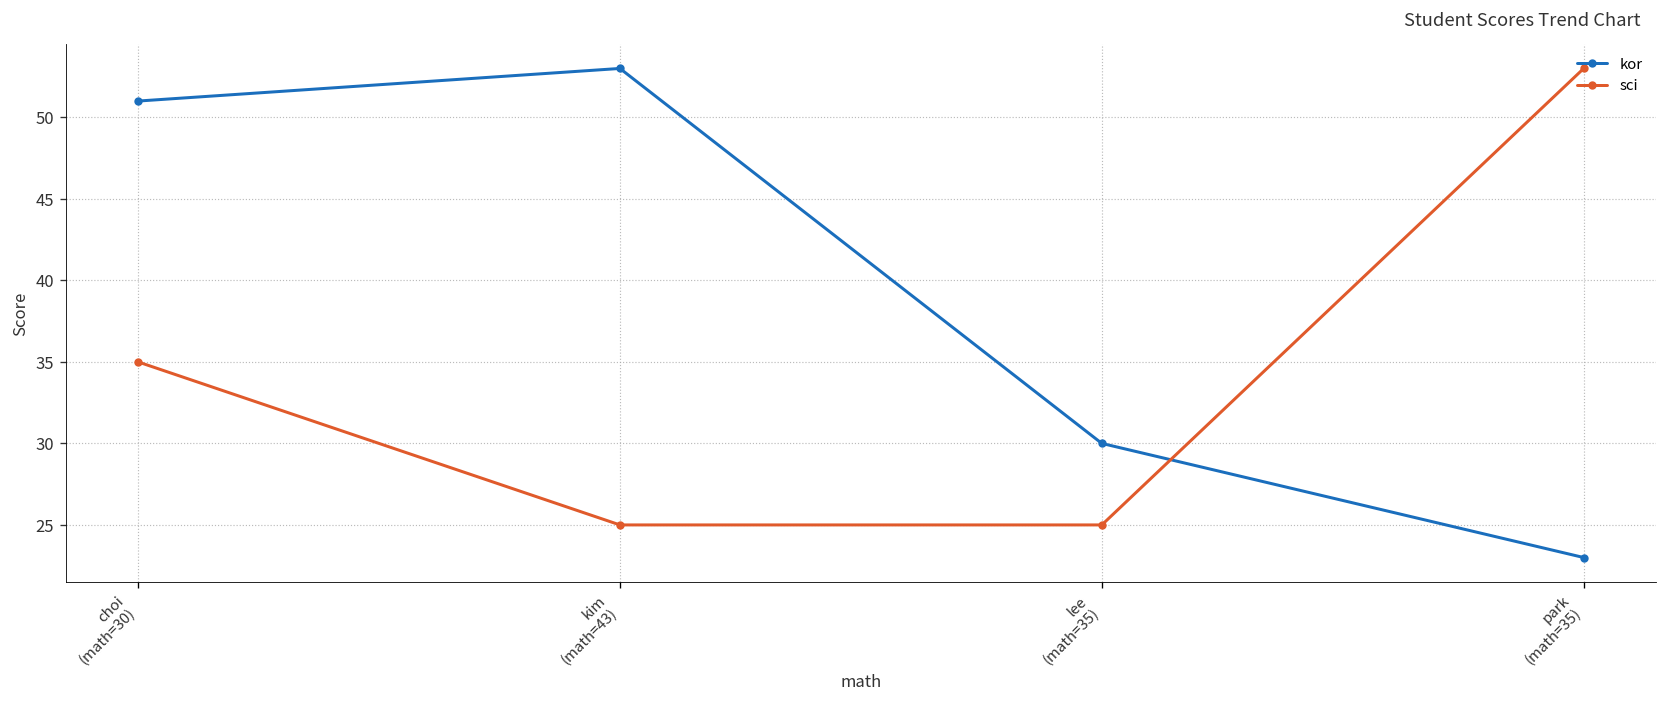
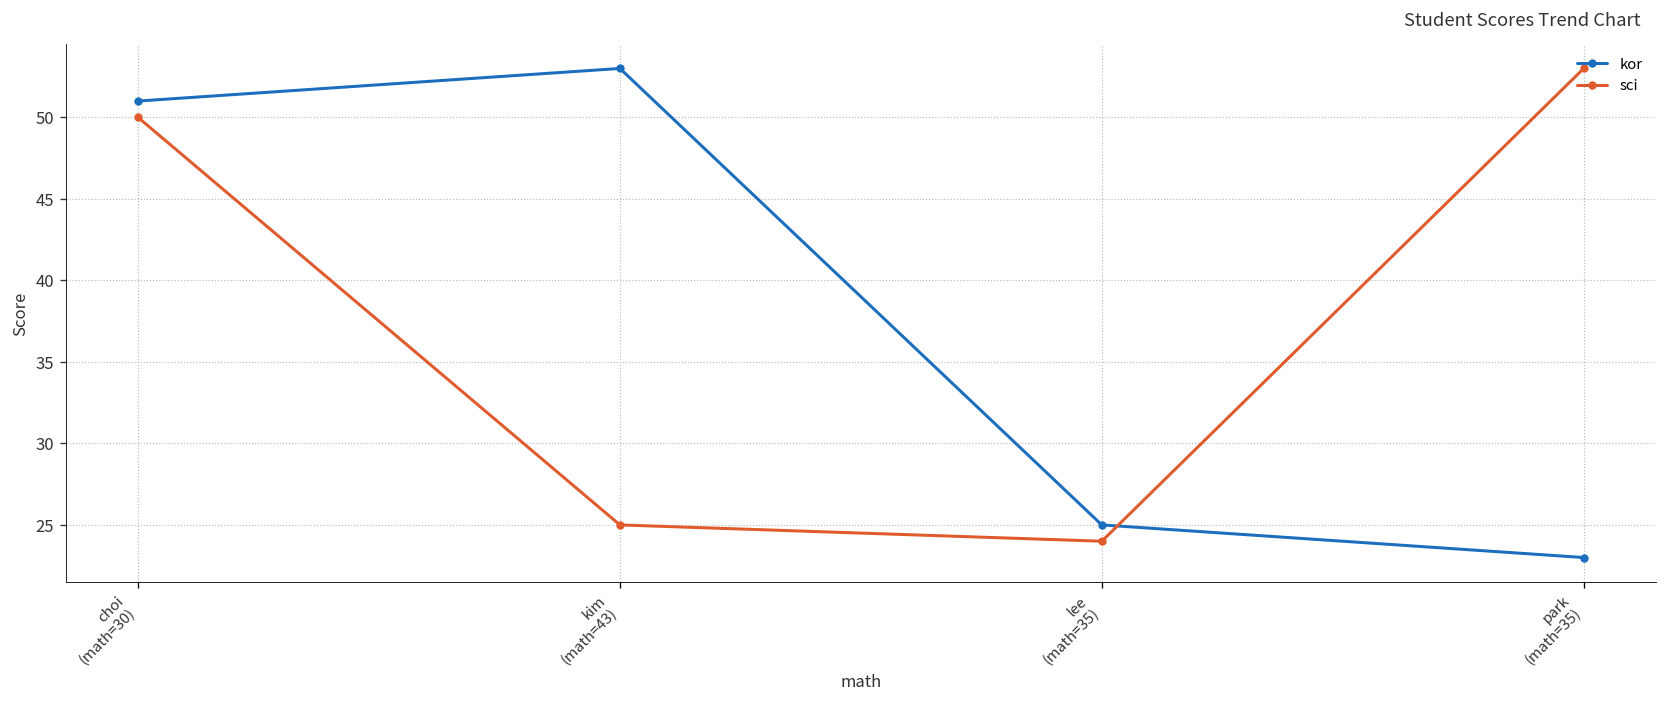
  {
    "kor": {
      "choi (math=30)": 51,
      "kim (math=43)": 53,
-     "lee (math=35)": 30,
+     "lee (math=35)": 25,
      "park (math=35)": 23
    },
    "sci": {
-     "choi (math=30)": 35,
+     "choi (math=30)": 50,
      "kim (math=43)": 25,
-     "lee (math=35)": 25,
+     "lee (math=35)": 24,
      "park (math=35)": 53
    }
  }
